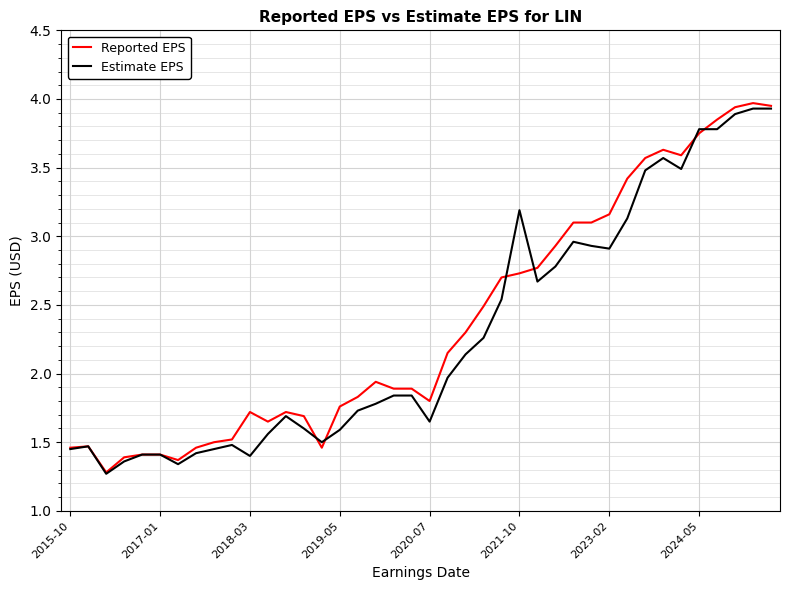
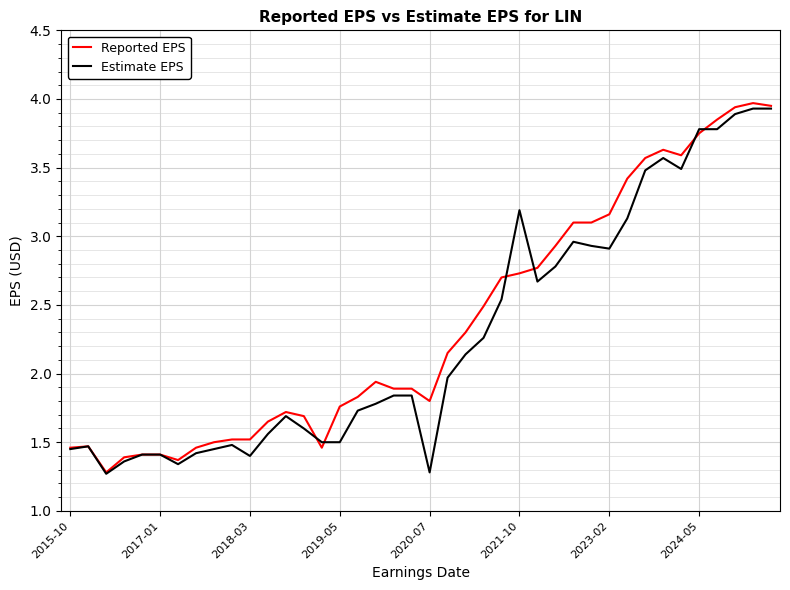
  {
    "Reported EPS": {
-     "2018-03": 1.72,
+     "2018-03": 1.52,
      "2019-05": 1.76,
      "2020-07": 1.80,
      "2021-10": 2.73,
      "2023-02": 3.16,
      "2024-05": 3.75
    },
    "Estimate EPS": {
      "2018-03": 1.40,
-     "2019-05": 1.59,
-     "2020-07": 1.65,
+     "2019-05": 1.50,
+     "2020-07": 1.28,
      "2021-10": 3.19,
      "2023-02": 2.91,
      "2024-05": 3.78
    }
  }
